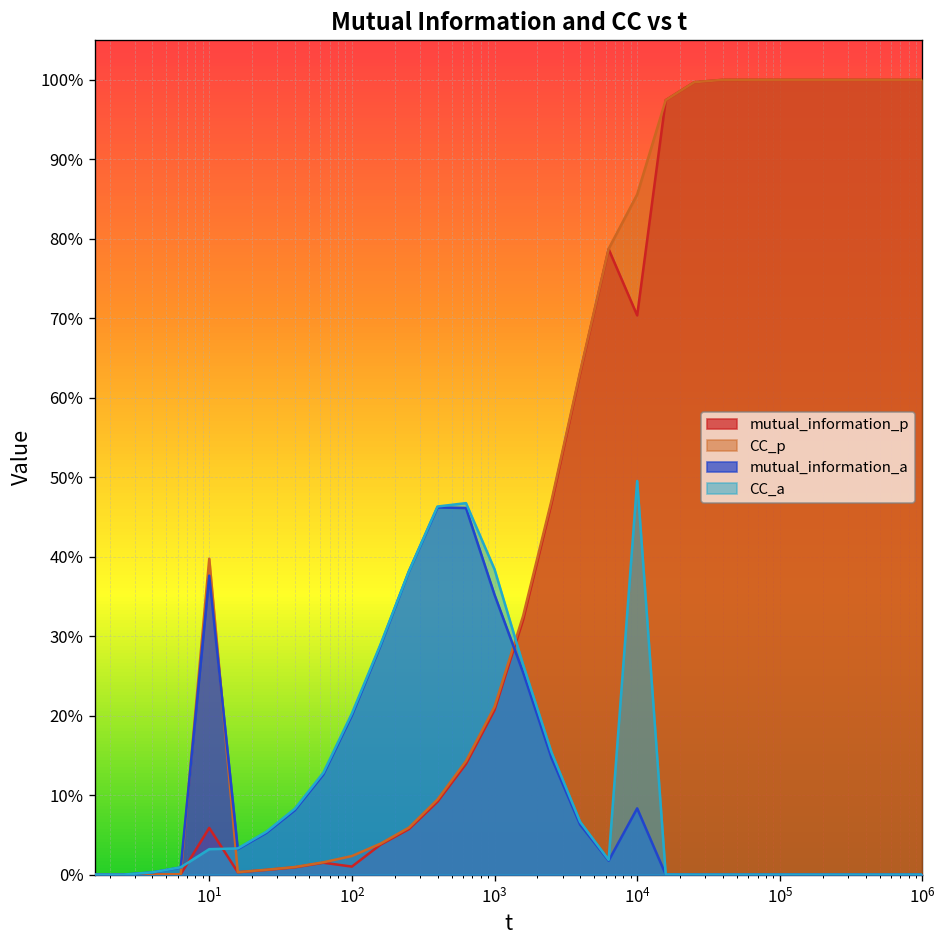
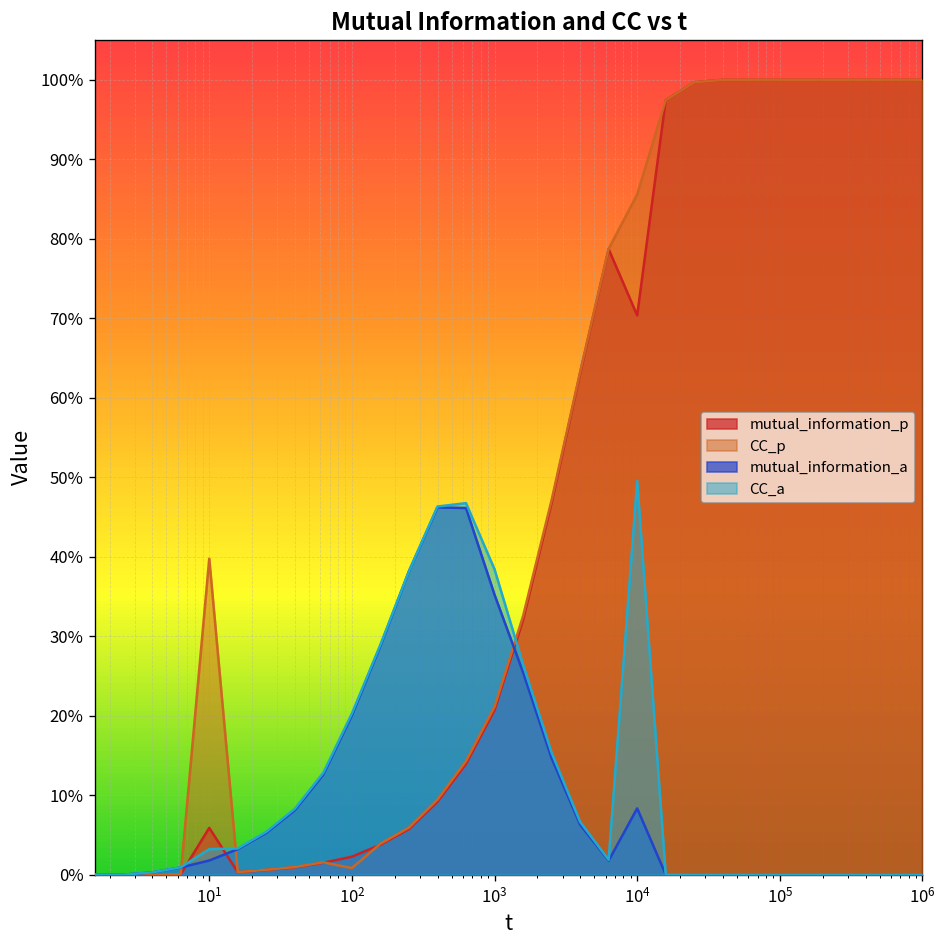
  {
    "mutual_information_p": {
      "10^1": "6%",
-     "10^2": "1%",
+     "10^2": "2%",
      "10^3": "21%",
      "10^4": "70%"
    },
    "CC_p": {
      "10^1": "40%",
-     "10^2": "2%",
+     "10^2": "1%",
      "10^3": "21%",
      "10^4": "86%"
    },
    "mutual_information_a": {
-     "10^1": "38%",
+     "10^1": "2%",
      "10^3": "35%",
      "10^4": "8%"
    },
    "CC_a": {
      "10^1": "3%",
      "10^3": "38%",
      "10^4": "50%"
    }
  }
